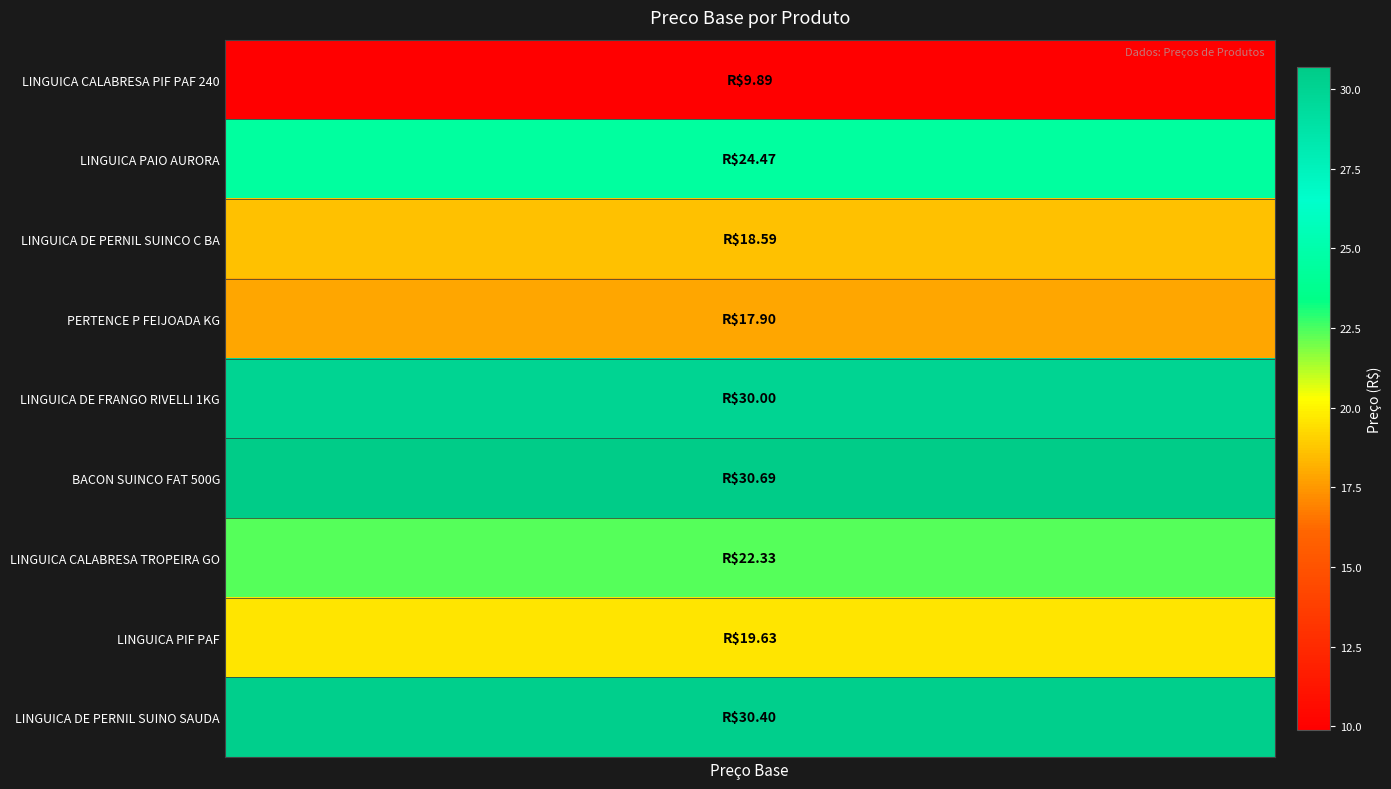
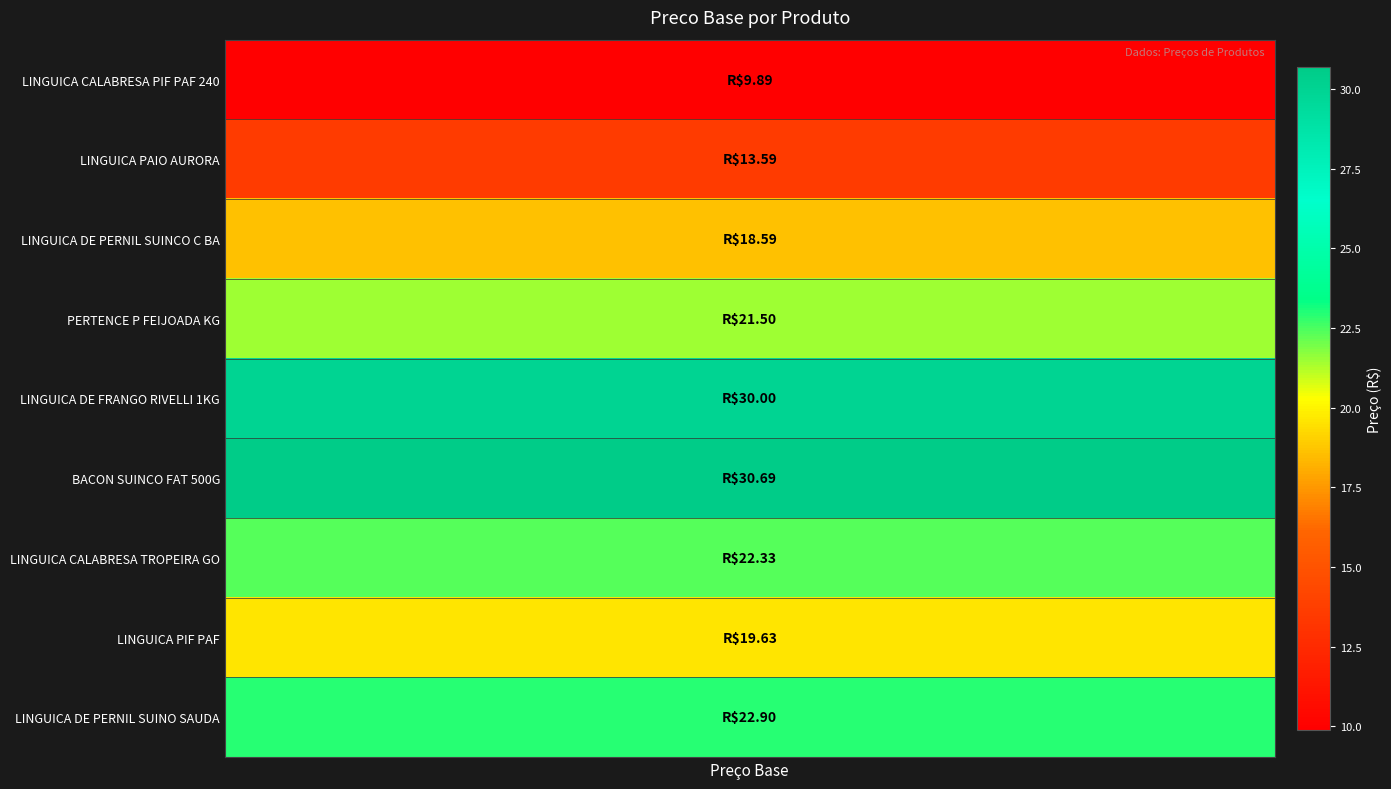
  {
    "LINGUICA PAIO AURORA": {
-     "Preço Base": "$24.47"
+     "Preço Base": "$13.59"
    },
    "LINGUICA DE PERNIL SUINCO C BA": {
      "Preço Base": "$18.59"
    },
    "PERTENCE P FEIJOADA KG": {
-     "Preço Base": "$17.90"
+     "Preço Base": "$21.50"
    },
    "LINGUICA DE FRANGO RIVELLI 1KG": {
      "Preço Base": "$30.00"
    },
    "BACON SUINCO FAT 500G": {
      "Preço Base": "$30.69"
    },
    "LINGUICA CALABRESA TROPEIRA GO": {
      "Preço Base": "$22.33"
    },
    "LINGUICA PIF PAF": {
      "Preço Base": "$19.63"
    },
    "LINGUICA DE PERNIL SUINO SAUDA": {
-     "Preço Base": "$30.40"
+     "Preço Base": "$22.90"
    }
  }
